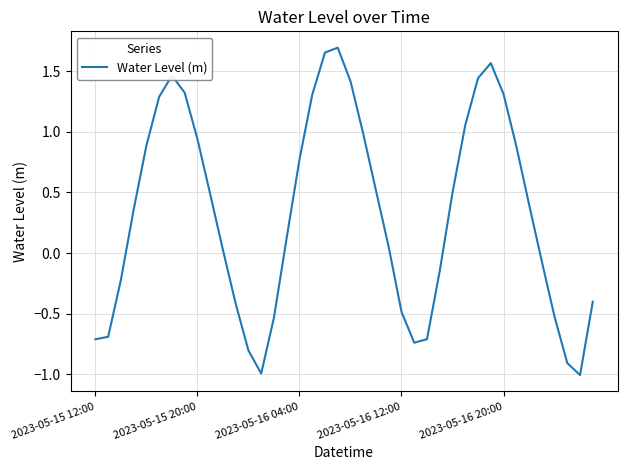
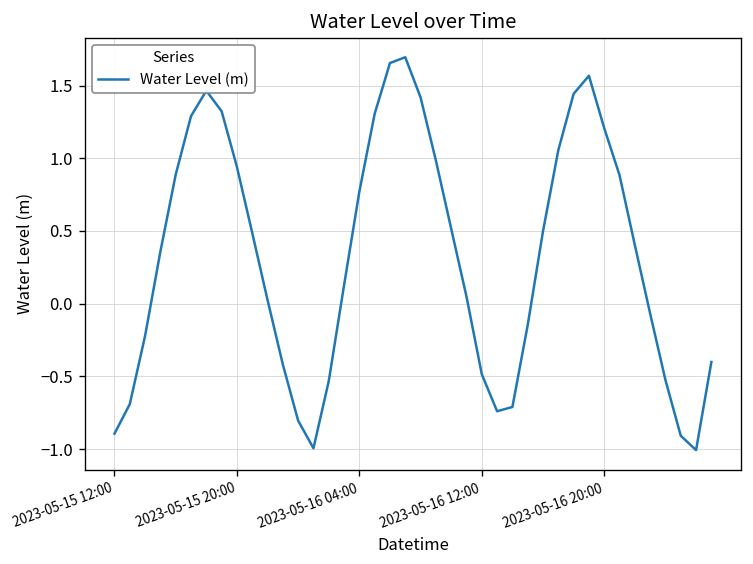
  {
-   "2023-05-15 12:00": -0.71,
+   "2023-05-15 12:00": -0.89,
    "2023-05-15 20:00": 0.94,
    "2023-05-16 04:00": 0.77,
    "2023-05-16 12:00": -0.49,
-   "2023-05-16 20:00": 1.31
+   "2023-05-16 20:00": 1.21
  }
